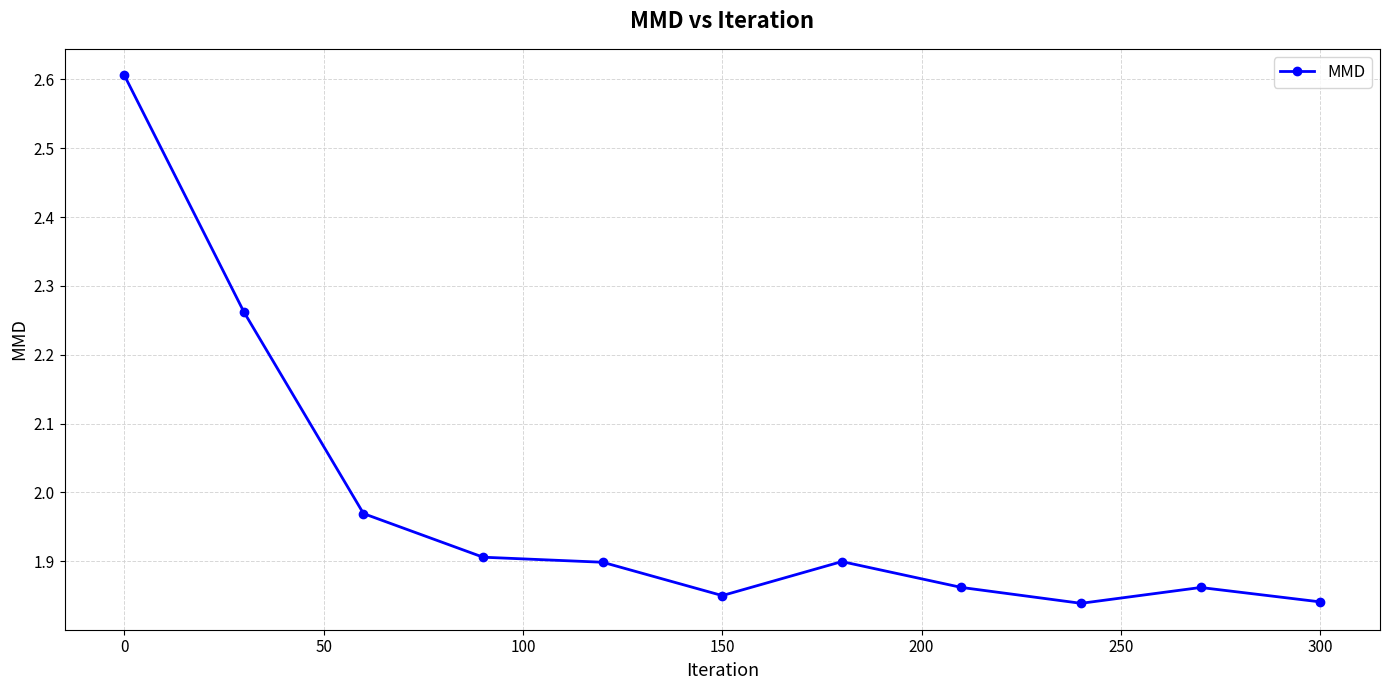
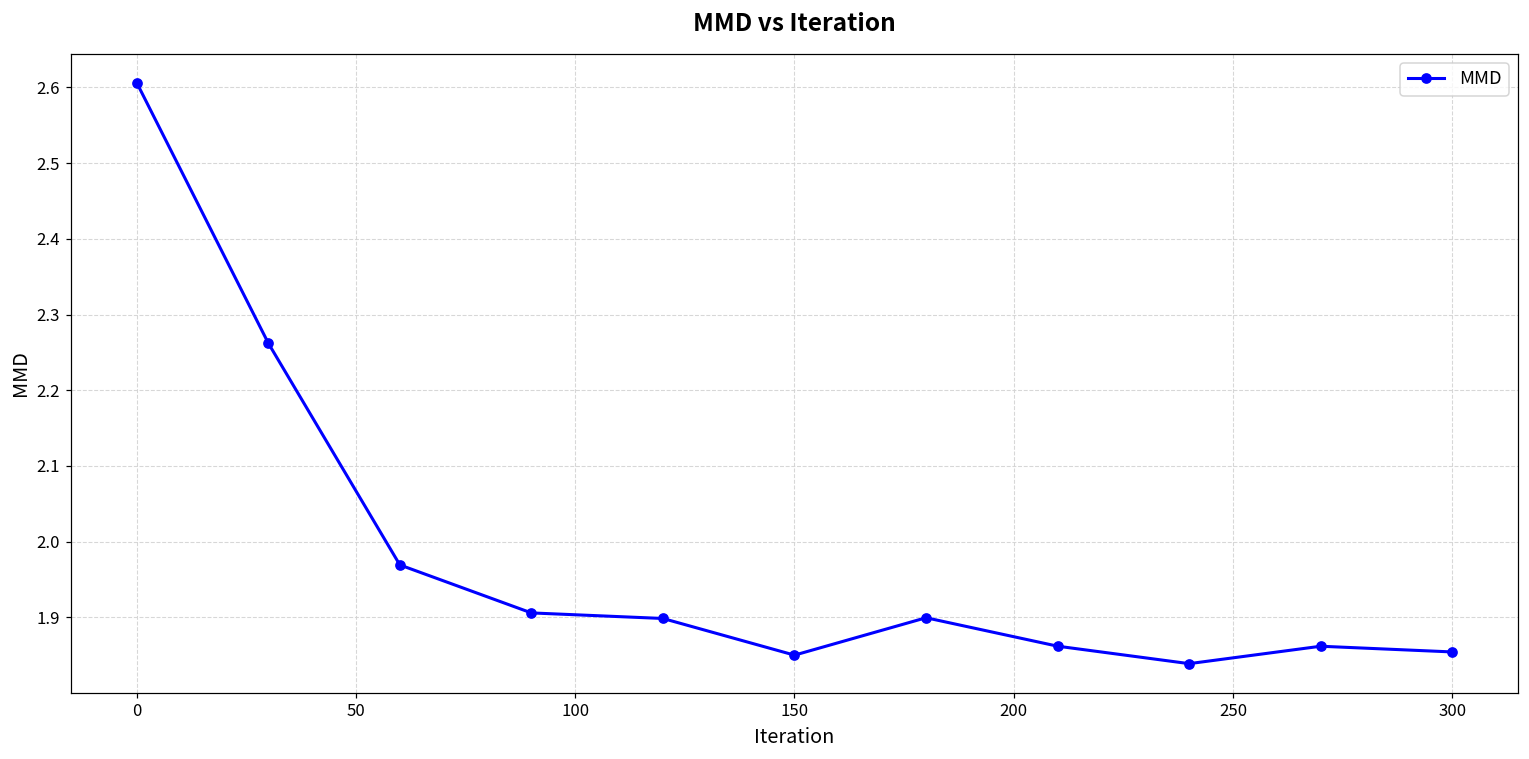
  {
    "0": 2.61,
    "150": 1.85,
-   "300": 1.84
+   "300": 1.85
  }
